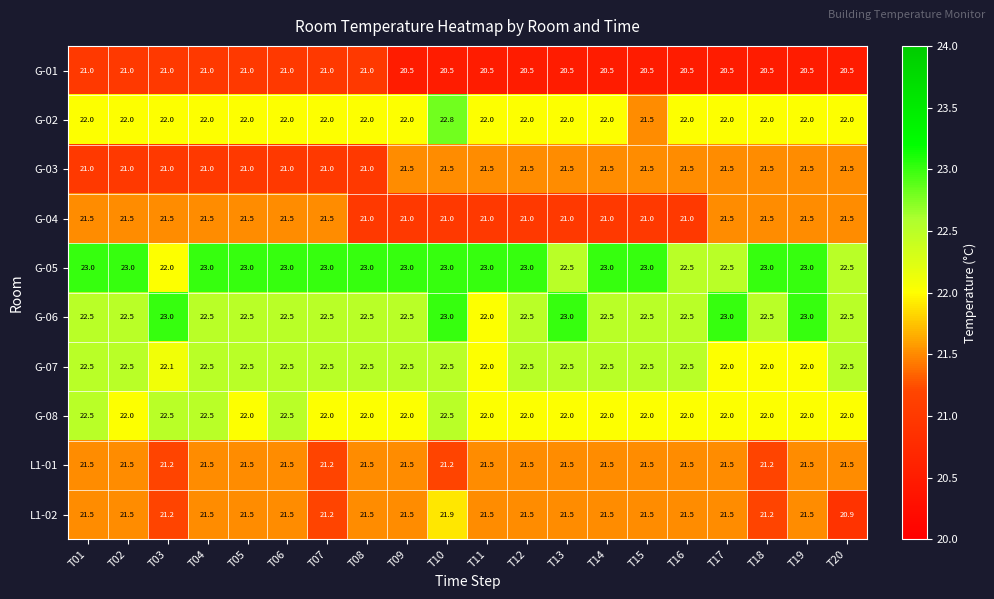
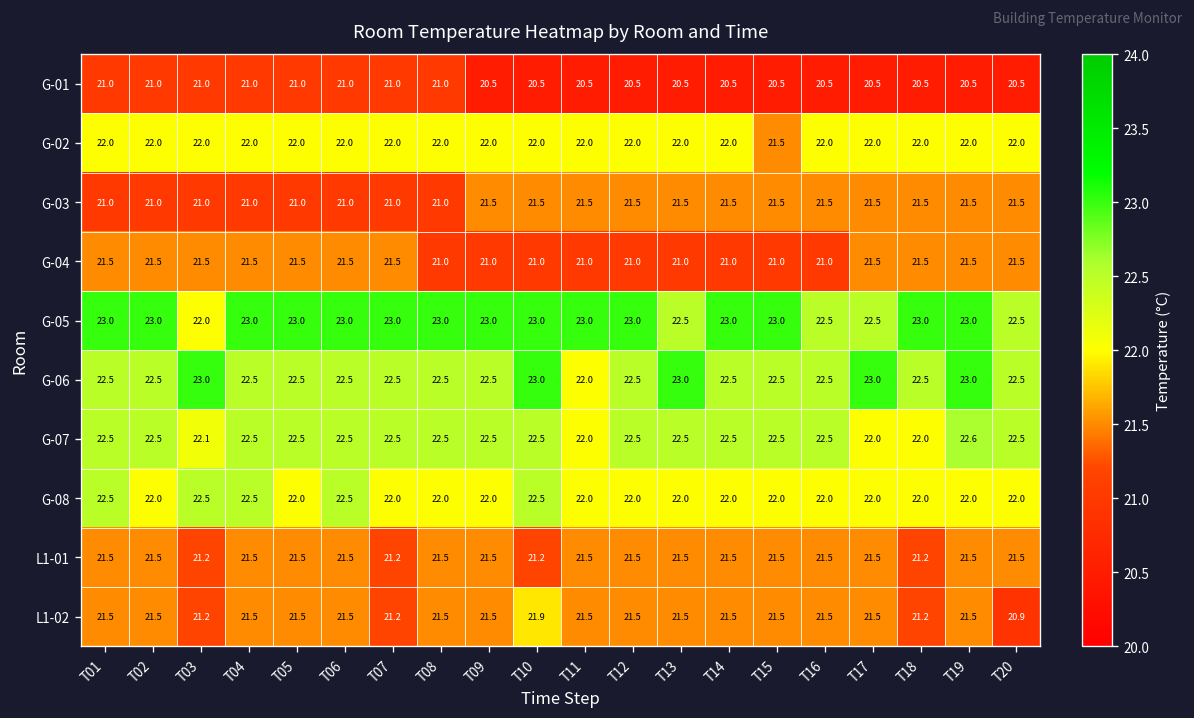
  {
    "G-01": {
      "T01": 21.0,
      "T02": 21.0,
      "T03": 21.0,
      "T04": 21.0,
      "T05": 21.0,
      "T06": 21.0,
      "T07": 21.0,
      "T08": 21.0,
      "T09": 20.5,
      "T10": 20.5,
      "T11": 20.5,
      "T12": 20.5,
      "T13": 20.5,
      "T14": 20.5,
      "T15": 20.5,
      "T16": 20.5,
      "T17": 20.5,
      "T18": 20.5,
      "T19": 20.5,
      "T20": 20.5
    },
    "G-02": {
      "T01": 22.0,
      "T02": 22.0,
      "T03": 22.0,
      "T04": 22.0,
      "T05": 22.0,
      "T06": 22.0,
      "T07": 22.0,
      "T08": 22.0,
      "T09": 22.0,
-     "T10": 22.8,
+     "T10": 22.0,
      "T11": 22.0,
      "T12": 22.0,
      "T13": 22.0,
      "T14": 22.0,
      "T15": 21.5,
      "T16": 22.0,
      "T17": 22.0,
      "T18": 22.0,
      "T19": 22.0,
      "T20": 22.0
    },
    "G-03": {
      "T01": 21.0,
      "T02": 21.0,
      "T03": 21.0,
      "T04": 21.0,
      "T05": 21.0,
      "T06": 21.0,
      "T07": 21.0,
      "T08": 21.0,
      "T09": 21.5,
      "T10": 21.5,
      "T11": 21.5,
      "T12": 21.5,
      "T13": 21.5,
      "T14": 21.5,
      "T15": 21.5,
      "T16": 21.5,
      "T17": 21.5,
      "T18": 21.5,
      "T19": 21.5,
      "T20": 21.5
    },
    "G-04": {
      "T01": 21.5,
      "T02": 21.5,
      "T03": 21.5,
      "T04": 21.5,
      "T05": 21.5,
      "T06": 21.5,
      "T07": 21.5,
      "T08": 21.0,
      "T09": 21.0,
      "T10": 21.0,
      "T11": 21.0,
      "T12": 21.0,
      "T13": 21.0,
      "T14": 21.0,
      "T15": 21.0,
      "T16": 21.0,
      "T17": 21.5,
      "T18": 21.5,
      "T19": 21.5,
      "T20": 21.5
    },
    "G-05": {
      "T01": 23.0,
      "T02": 23.0,
      "T03": 22.0,
      "T04": 23.0,
      "T05": 23.0,
      "T06": 23.0,
      "T07": 23.0,
      "T08": 23.0,
      "T09": 23.0,
      "T10": 23.0,
      "T11": 23.0,
      "T12": 23.0,
      "T13": 22.5,
      "T14": 23.0,
      "T15": 23.0,
      "T16": 22.5,
      "T17": 22.5,
      "T18": 23.0,
      "T19": 23.0,
      "T20": 22.5
    },
    "G-06": {
      "T01": 22.5,
      "T02": 22.5,
      "T03": 23.0,
      "T04": 22.5,
      "T05": 22.5,
      "T06": 22.5,
      "T07": 22.5,
      "T08": 22.5,
      "T09": 22.5,
      "T10": 23.0,
      "T11": 22.0,
      "T12": 22.5,
      "T13": 23.0,
      "T14": 22.5,
      "T15": 22.5,
      "T16": 22.5,
      "T17": 23.0,
      "T18": 22.5,
      "T19": 23.0,
      "T20": 22.5
    },
    "G-07": {
      "T01": 22.5,
      "T02": 22.5,
      "T03": 22.1,
      "T04": 22.5,
      "T05": 22.5,
      "T06": 22.5,
      "T07": 22.5,
      "T08": 22.5,
      "T09": 22.5,
      "T10": 22.5,
      "T11": 22.0,
      "T12": 22.5,
      "T13": 22.5,
      "T14": 22.5,
      "T15": 22.5,
      "T16": 22.5,
      "T17": 22.0,
      "T18": 22.0,
-     "T19": 22.0,
+     "T19": 22.6,
      "T20": 22.5
    },
    "G-08": {
      "T01": 22.5,
      "T02": 22.0,
      "T03": 22.5,
      "T04": 22.5,
      "T05": 22.0,
      "T06": 22.5,
      "T07": 22.0,
      "T08": 22.0,
      "T09": 22.0,
      "T10": 22.5,
      "T11": 22.0,
      "T12": 22.0,
      "T13": 22.0,
      "T14": 22.0,
      "T15": 22.0,
      "T16": 22.0,
      "T17": 22.0,
      "T18": 22.0,
      "T19": 22.0,
      "T20": 22.0
    },
    "L1-01": {
      "T01": 21.5,
      "T02": 21.5,
      "T03": 21.2,
      "T04": 21.5,
      "T05": 21.5,
      "T06": 21.5,
      "T07": 21.2,
      "T08": 21.5,
      "T09": 21.5,
      "T10": 21.2,
      "T11": 21.5,
      "T12": 21.5,
      "T13": 21.5,
      "T14": 21.5,
      "T15": 21.5,
      "T16": 21.5,
      "T17": 21.5,
      "T18": 21.2,
      "T19": 21.5,
      "T20": 21.5
    },
    "L1-02": {
      "T01": 21.5,
      "T02": 21.5,
      "T03": 21.2,
      "T04": 21.5,
      "T05": 21.5,
      "T06": 21.5,
      "T07": 21.2,
      "T08": 21.5,
      "T09": 21.5,
      "T10": 21.9,
      "T11": 21.5,
      "T12": 21.5,
      "T13": 21.5,
      "T14": 21.5,
      "T15": 21.5,
      "T16": 21.5,
      "T17": 21.5,
      "T18": 21.2,
      "T19": 21.5,
      "T20": 20.9
    }
  }
